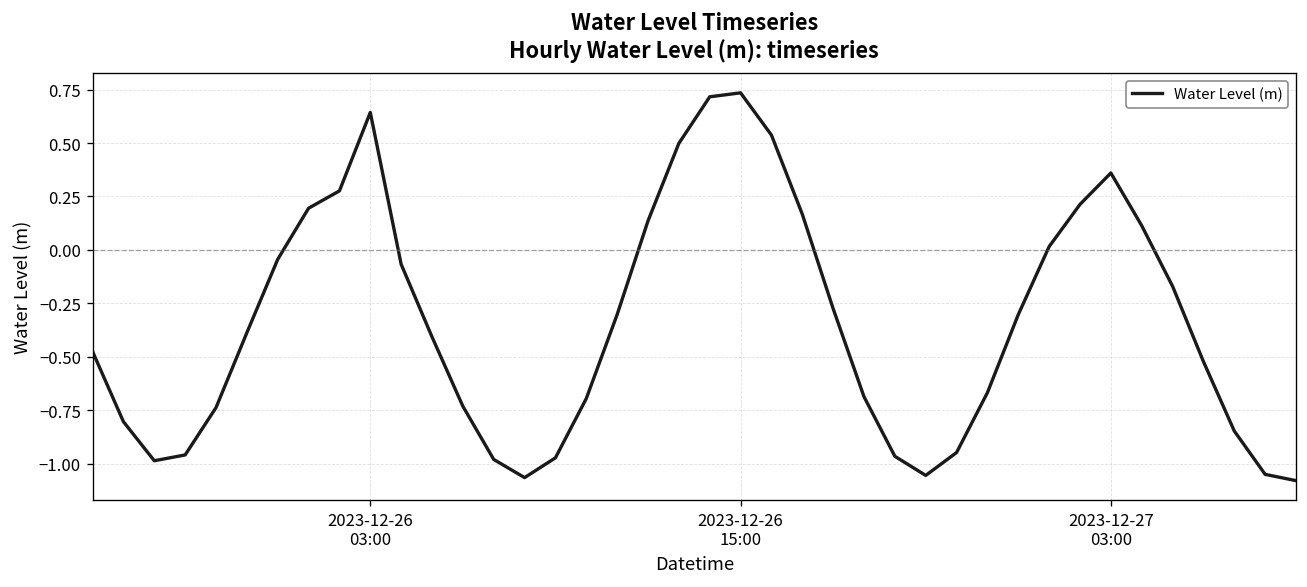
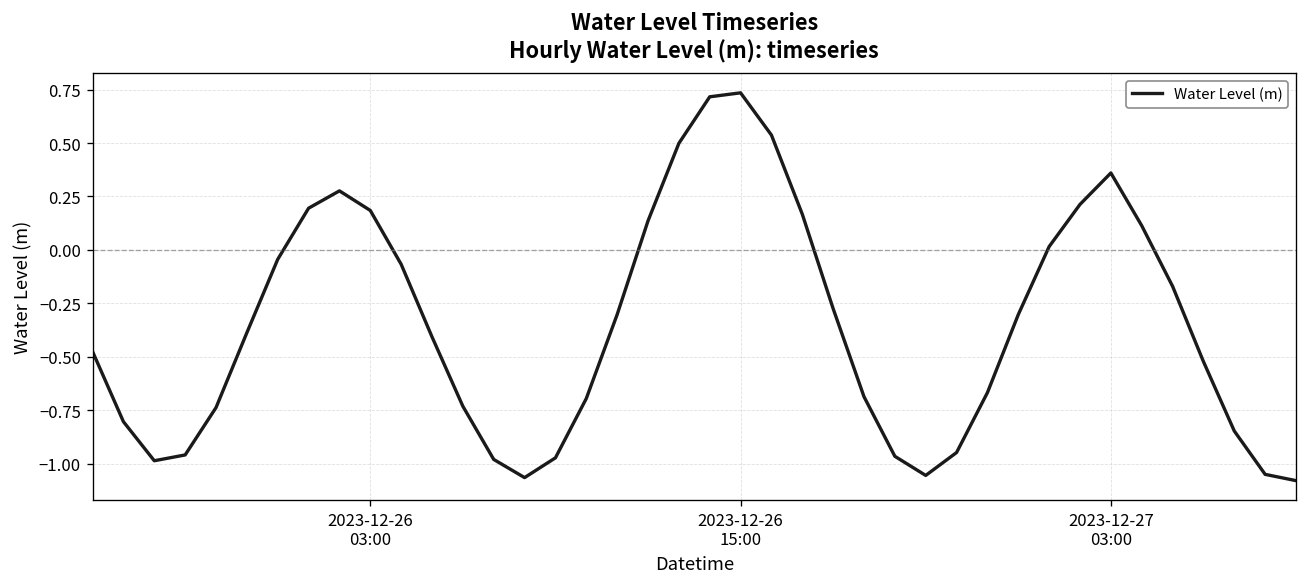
  {
-   "2023-12-26 03:00": 0.64,
+   "2023-12-26 03:00": 0.18,
    "2023-12-26 15:00": 0.74,
    "2023-12-27 03:00": 0.36
  }
